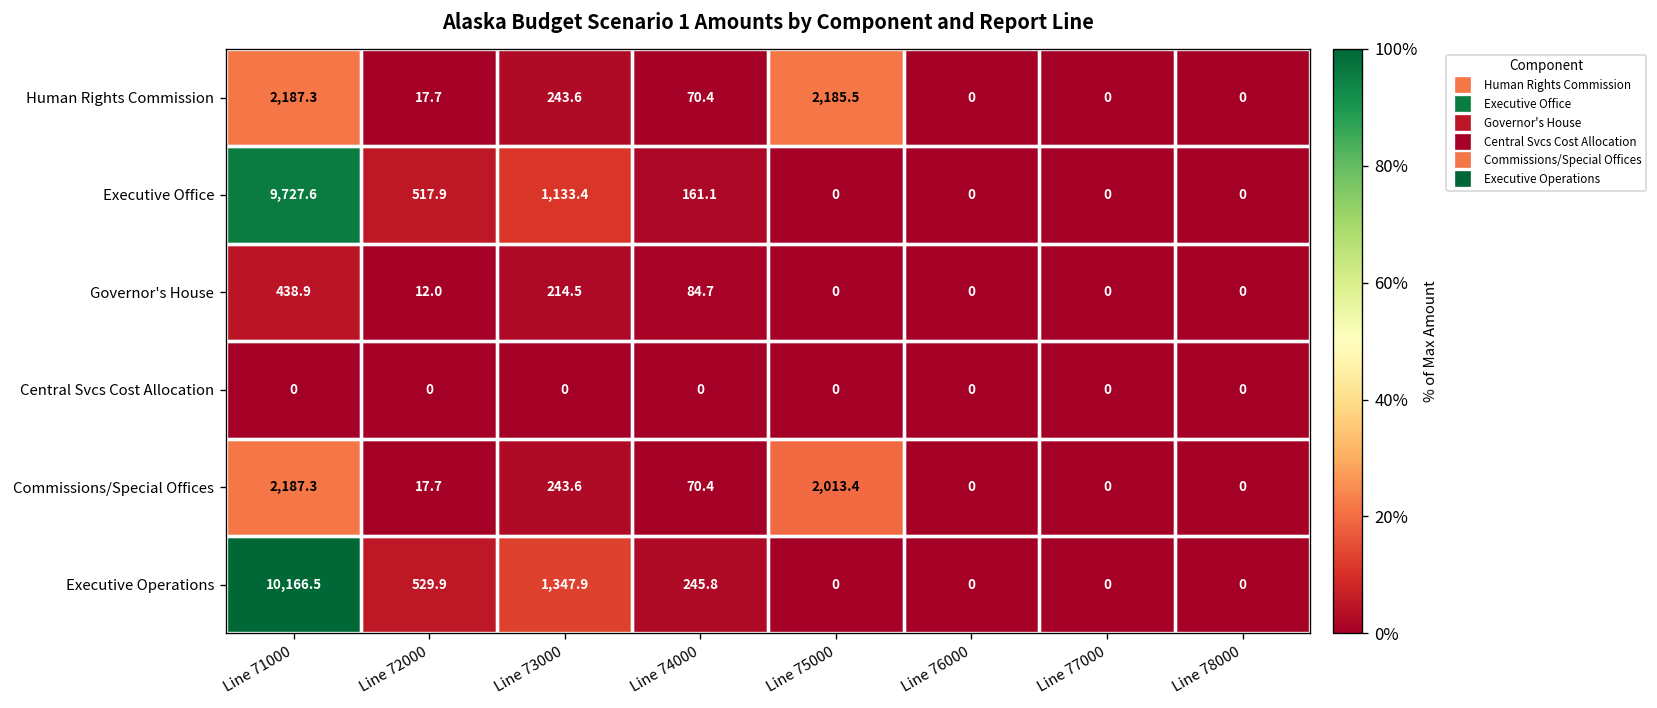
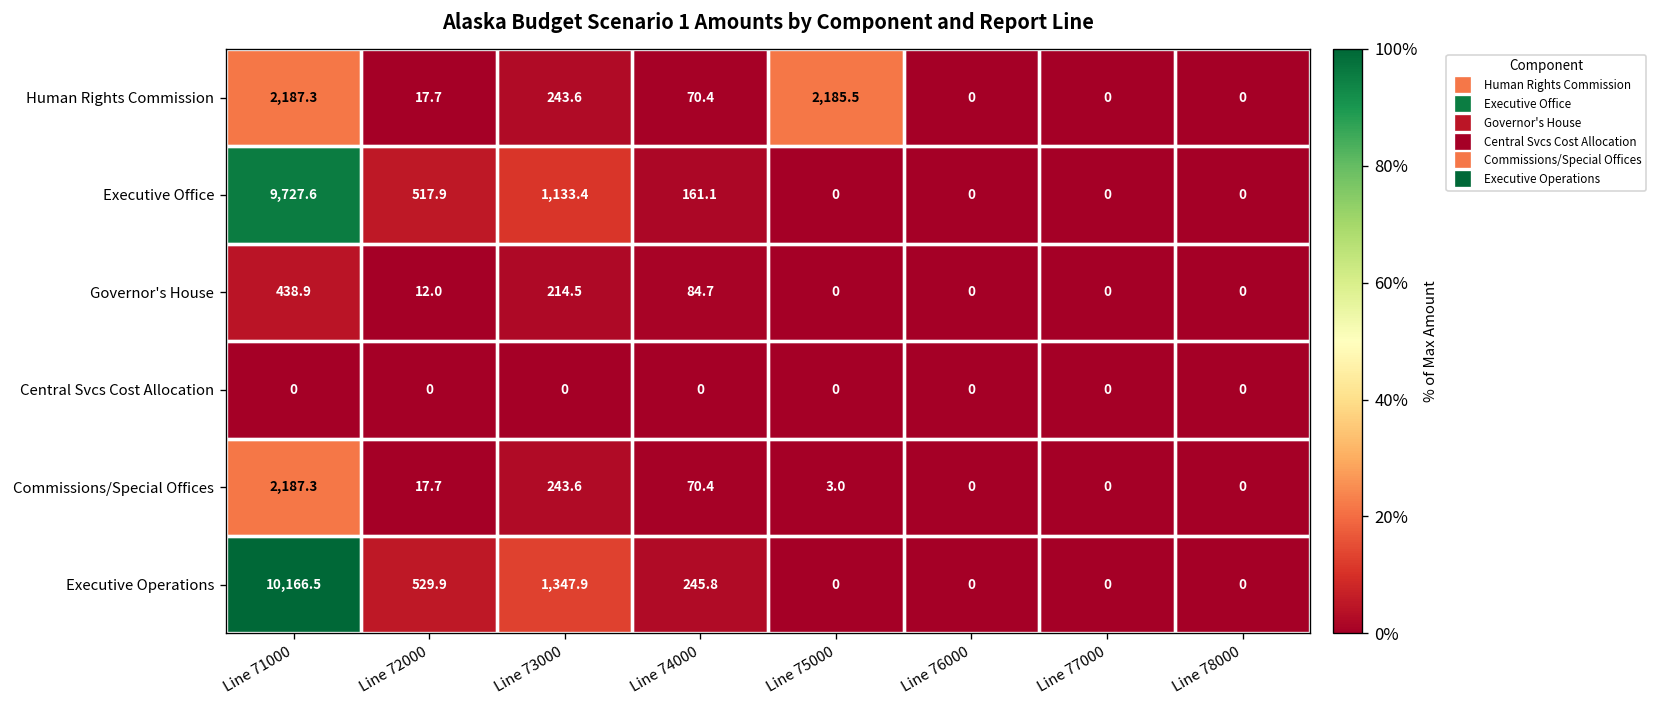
  {
    "Human Rights Commission": {
      "Line 71000": "2,187.3",
      "Line 72000": "17.7",
      "Line 73000": "243.6",
      "Line 74000": "70.4",
      "Line 75000": "2,185.5",
      "Line 76000": "0",
      "Line 77000": "0",
      "Line 78000": "0"
    },
    "Executive Office": {
      "Line 71000": "9,727.6",
      "Line 72000": "517.9",
      "Line 73000": "1,133.4",
      "Line 74000": "161.1",
      "Line 75000": "0",
      "Line 76000": "0",
      "Line 77000": "0",
      "Line 78000": "0"
    },
    "Governor's House": {
      "Line 71000": "438.9",
      "Line 72000": "12.0",
      "Line 73000": "214.5",
      "Line 74000": "84.7",
      "Line 75000": "0",
      "Line 76000": "0",
      "Line 77000": "0",
      "Line 78000": "0"
    },
    "Central Svcs Cost Allocation": {
      "Line 71000": "0",
      "Line 72000": "0",
      "Line 73000": "0",
      "Line 74000": "0",
      "Line 75000": "0",
      "Line 76000": "0",
      "Line 77000": "0",
      "Line 78000": "0"
    },
    "Commissions/Special Offices": {
      "Line 71000": "2,187.3",
      "Line 72000": "17.7",
      "Line 73000": "243.6",
      "Line 74000": "70.4",
-     "Line 75000": "2,013.4",
+     "Line 75000": "3.0",
      "Line 76000": "0",
      "Line 77000": "0",
      "Line 78000": "0"
    },
    "Executive Operations": {
      "Line 71000": "10,166.5",
      "Line 72000": "529.9",
      "Line 73000": "1,347.9",
      "Line 74000": "245.8",
      "Line 75000": "0",
      "Line 76000": "0",
      "Line 77000": "0",
      "Line 78000": "0"
    }
  }
